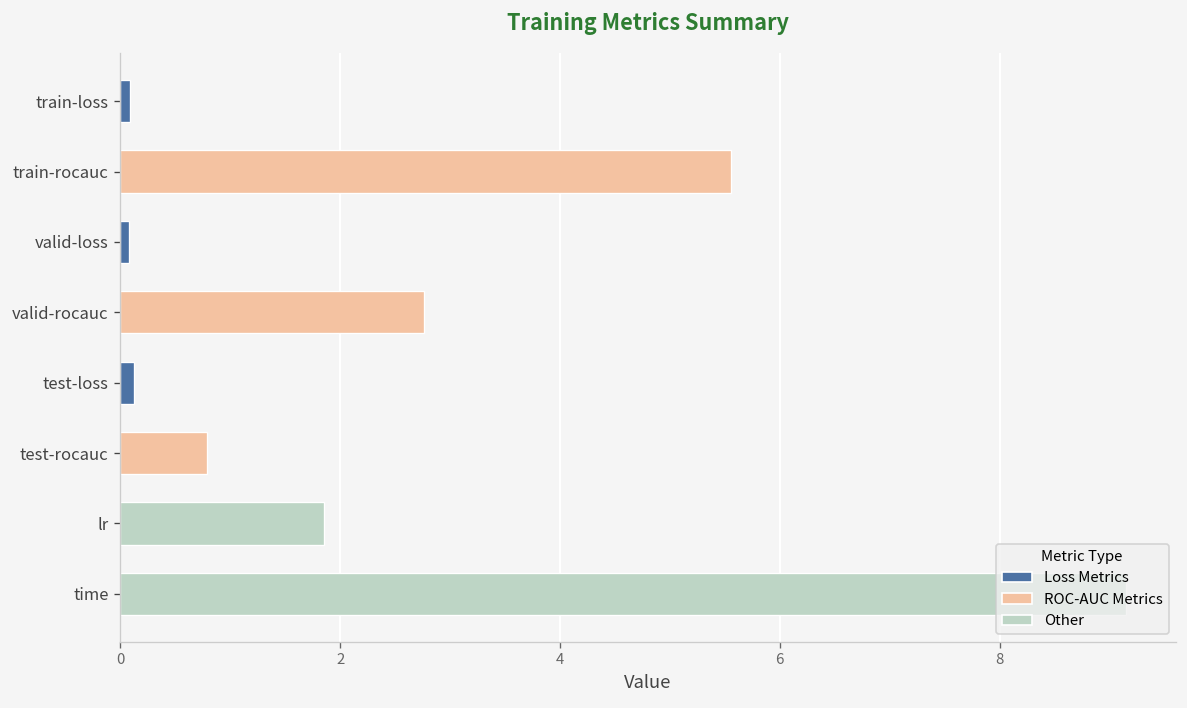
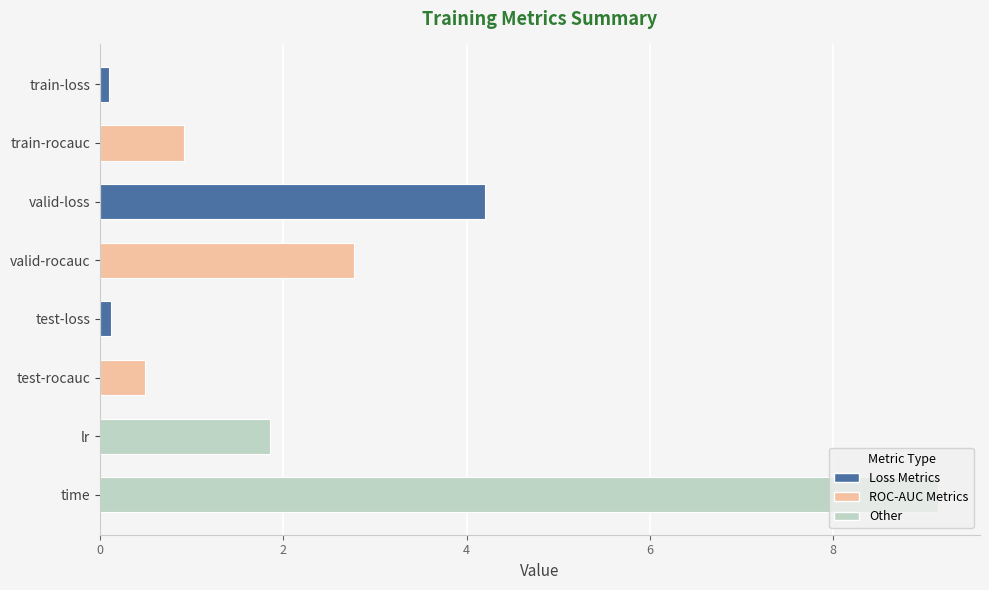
  {
    "train-loss": 0.1,
-   "train-rocauc": 5.6,
-   "valid-loss": 0.1,
+   "train-rocauc": 0.9,
+   "valid-loss": 4.2,
    "valid-rocauc": 2.8,
    "test-loss": 0.1,
-   "test-rocauc": 0.8,
+   "test-rocauc": 0.5,
    "lr": 1.9
  }
